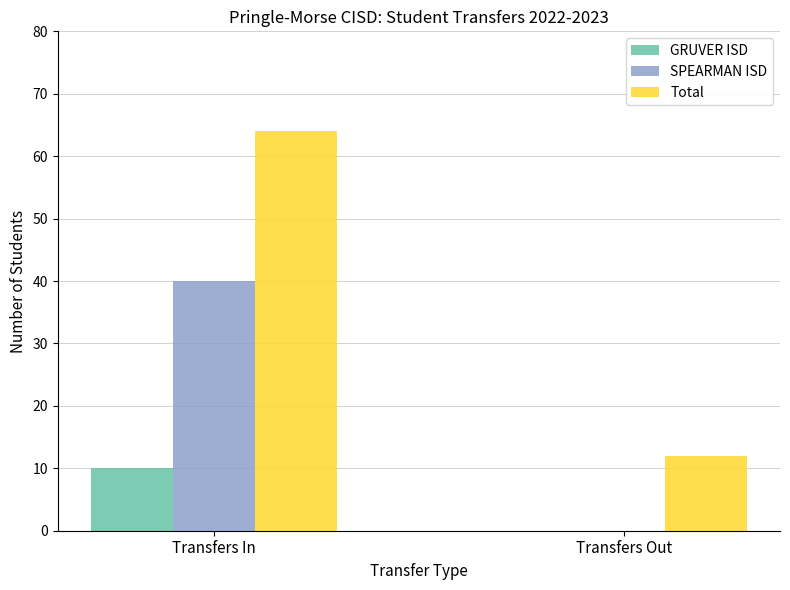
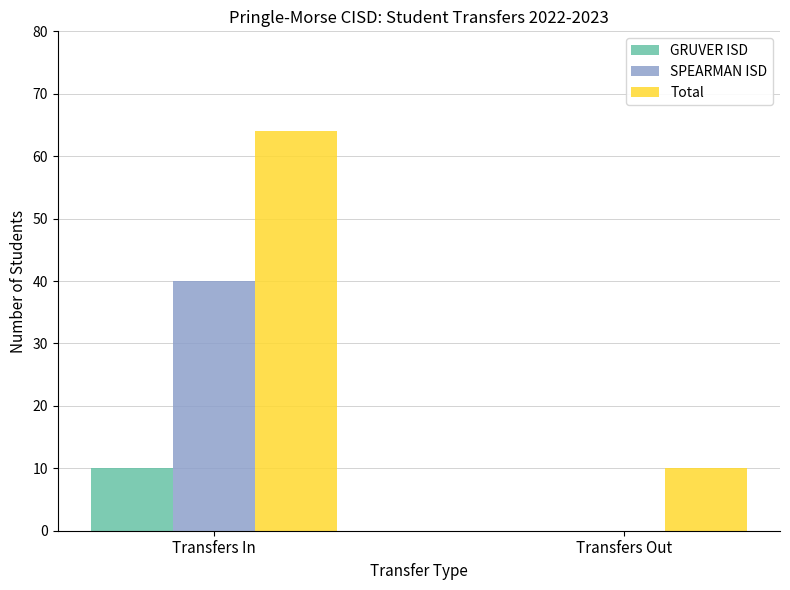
  {
    "GRUVER ISD": {
      "Transfers In": 10,
      "Transfers Out": 0
    },
    "SPEARMAN ISD": {
      "Transfers In": 40,
      "Transfers Out": 0
    },
    "Total": {
      "Transfers In": 64,
-     "Transfers Out": 12
+     "Transfers Out": 10
    }
  }
